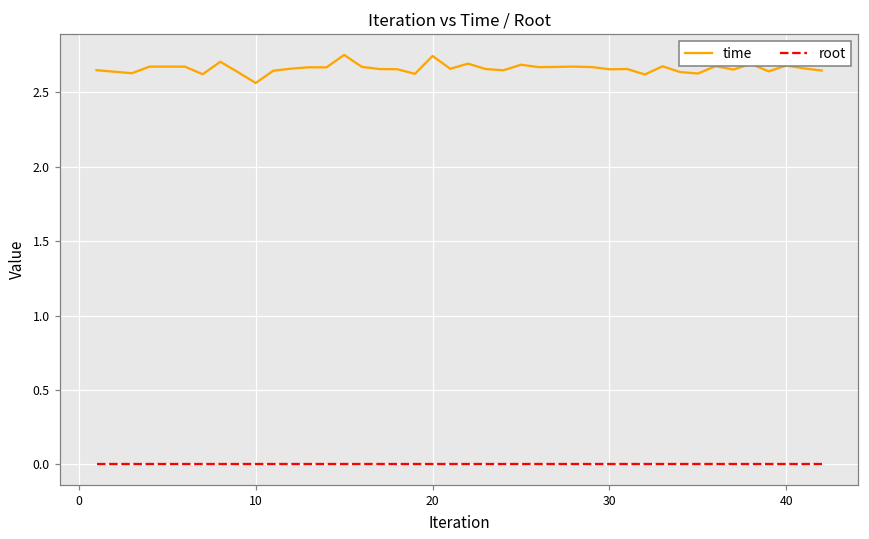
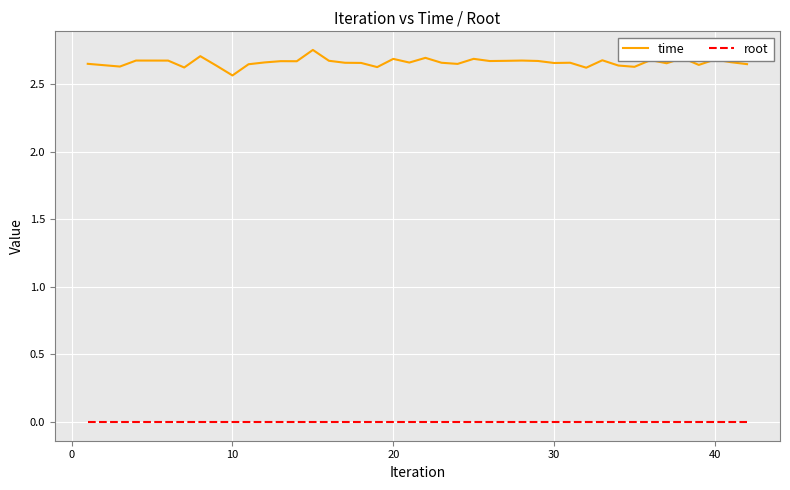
  {
    "time": {
      "10": 2.56,
-     "20": 2.74,
+     "20": 2.69,
      "30": 2.65
    },
    "root": {
      "10": 0.00,
      "20": 0.00,
      "30": 0.00,
      "40": 0.00
    }
  }
